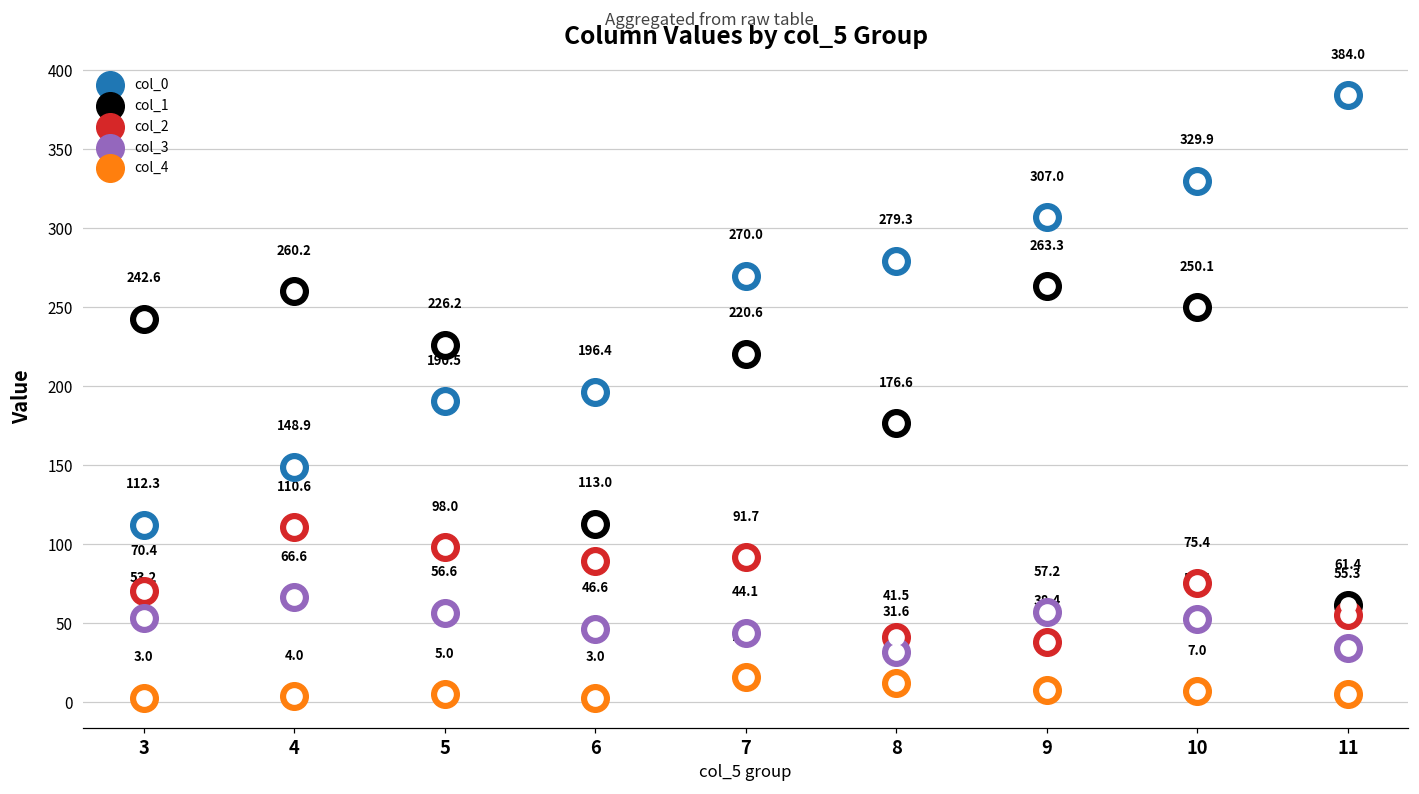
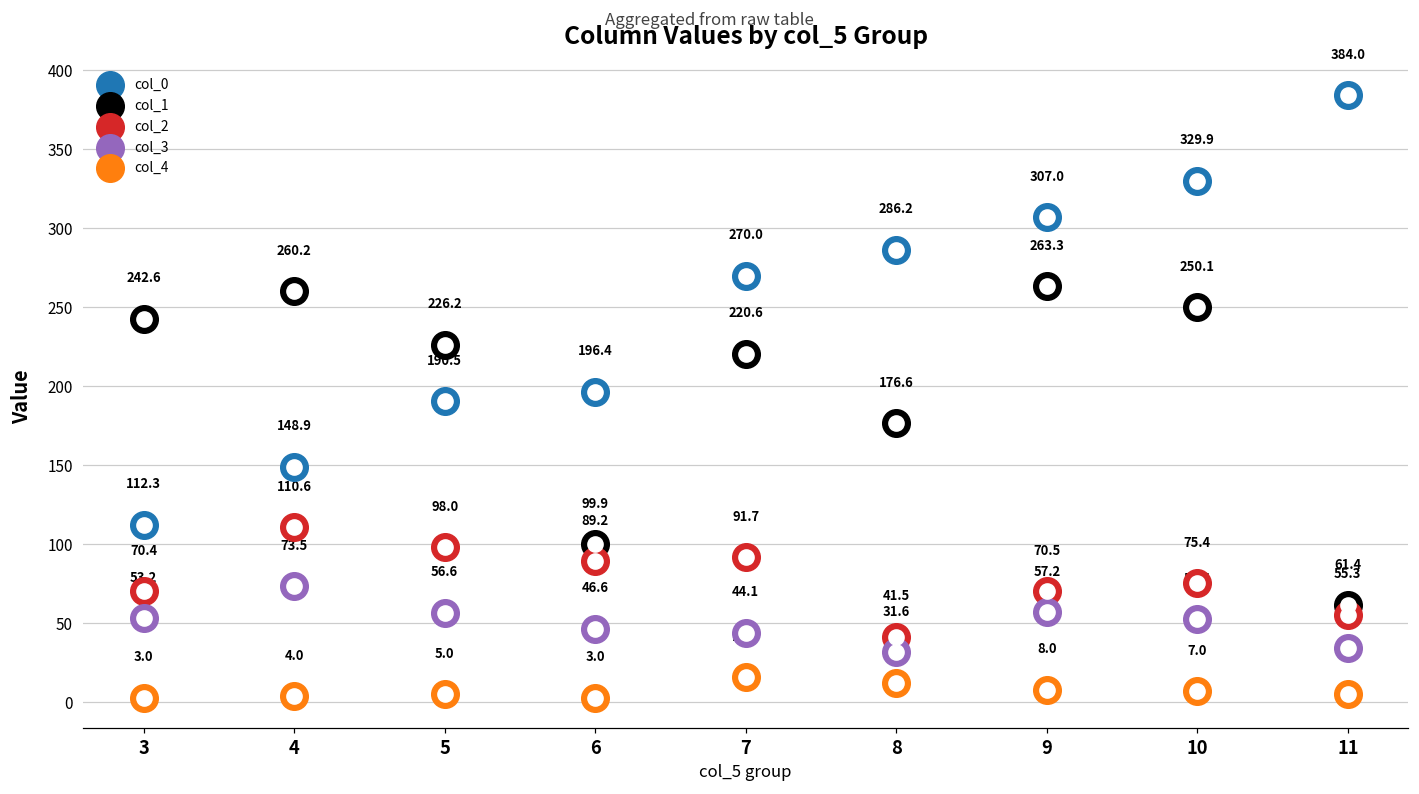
  {
    "col_0": {
-     "8": 279.3
+     "8": 286.2
    },
    "col_1": {
-     "6": 113.0
+     "6": 99.9
    },
    "col_2": {
-     "9": 38.4
+     "9": 70.5
    },
    "col_3": {
-     "4": 66.6
+     "4": 73.5
    }
  }
